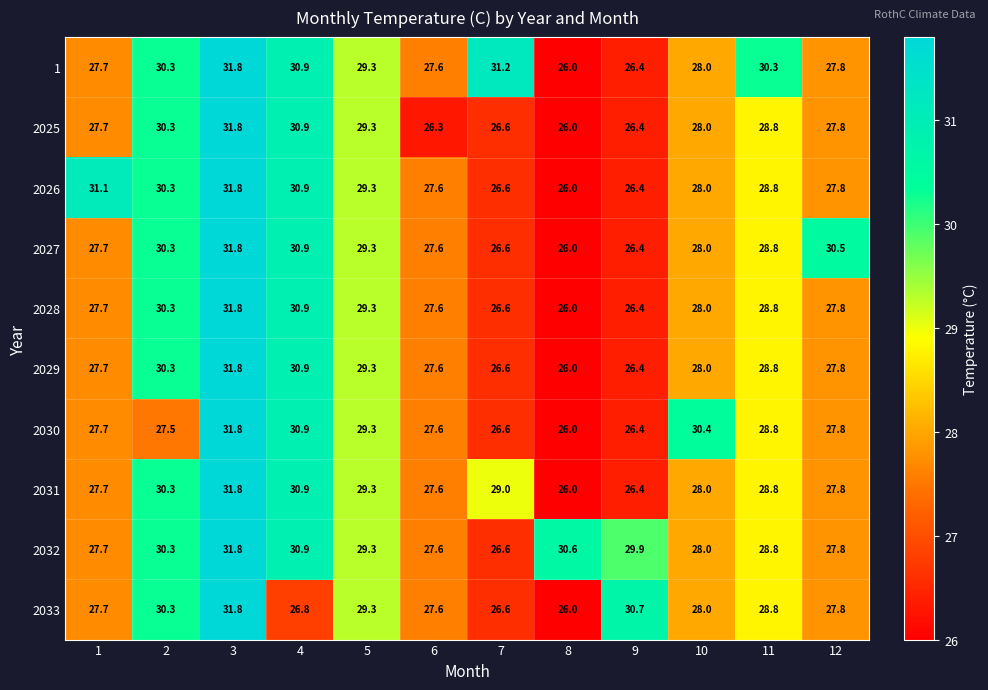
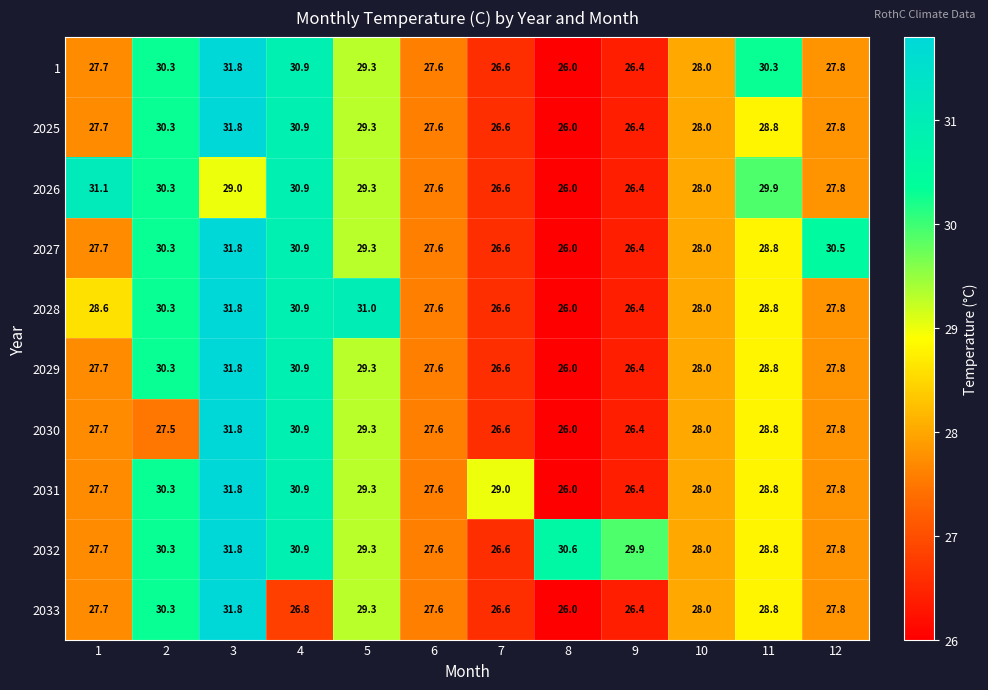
  {
    "1": {
      "1": 27.7,
      "2": 30.3,
      "3": 31.8,
      "4": 30.9,
      "5": 29.3,
      "6": 27.6,
-     "7": 31.2,
+     "7": 26.6,
      "8": 26.0,
      "9": 26.4,
      "10": 28.0,
      "11": 30.3,
      "12": 27.8
    },
    "2025": {
      "1": 27.7,
      "2": 30.3,
      "3": 31.8,
      "4": 30.9,
      "5": 29.3,
-     "6": 26.3,
+     "6": 27.6,
      "7": 26.6,
      "8": 26.0,
      "9": 26.4,
      "10": 28.0,
      "11": 28.8,
      "12": 27.8
    },
    "2026": {
      "1": 31.1,
      "2": 30.3,
-     "3": 31.8,
+     "3": 29.0,
      "4": 30.9,
      "5": 29.3,
      "6": 27.6,
      "7": 26.6,
      "8": 26.0,
      "9": 26.4,
      "10": 28.0,
-     "11": 28.8,
+     "11": 29.9,
      "12": 27.8
    },
    "2027": {
      "1": 27.7,
      "2": 30.3,
      "3": 31.8,
      "4": 30.9,
      "5": 29.3,
      "6": 27.6,
      "7": 26.6,
      "8": 26.0,
      "9": 26.4,
      "10": 28.0,
      "11": 28.8,
      "12": 30.5
    },
    "2028": {
-     "1": 27.7,
+     "1": 28.6,
      "2": 30.3,
      "3": 31.8,
      "4": 30.9,
-     "5": 29.3,
+     "5": 31.0,
      "6": 27.6,
      "7": 26.6,
      "8": 26.0,
      "9": 26.4,
      "10": 28.0,
      "11": 28.8,
      "12": 27.8
    },
    "2029": {
      "1": 27.7,
      "2": 30.3,
      "3": 31.8,
      "4": 30.9,
      "5": 29.3,
      "6": 27.6,
      "7": 26.6,
      "8": 26.0,
      "9": 26.4,
      "10": 28.0,
      "11": 28.8,
      "12": 27.8
    },
    "2030": {
      "1": 27.7,
      "2": 27.5,
      "3": 31.8,
      "4": 30.9,
      "5": 29.3,
      "6": 27.6,
      "7": 26.6,
      "8": 26.0,
      "9": 26.4,
-     "10": 30.4,
+     "10": 28.0,
      "11": 28.8,
      "12": 27.8
    },
    "2031": {
      "1": 27.7,
      "2": 30.3,
      "3": 31.8,
      "4": 30.9,
      "5": 29.3,
      "6": 27.6,
      "7": 29.0,
      "8": 26.0,
      "9": 26.4,
      "10": 28.0,
      "11": 28.8,
      "12": 27.8
    },
    "2032": {
      "1": 27.7,
      "2": 30.3,
      "3": 31.8,
      "4": 30.9,
      "5": 29.3,
      "6": 27.6,
      "7": 26.6,
      "8": 30.6,
      "9": 29.9,
      "10": 28.0,
      "11": 28.8,
      "12": 27.8
    },
    "2033": {
      "1": 27.7,
      "2": 30.3,
      "3": 31.8,
      "4": 26.8,
      "5": 29.3,
      "6": 27.6,
      "7": 26.6,
      "8": 26.0,
-     "9": 30.7,
+     "9": 26.4,
      "10": 28.0,
      "11": 28.8,
      "12": 27.8
    }
  }
